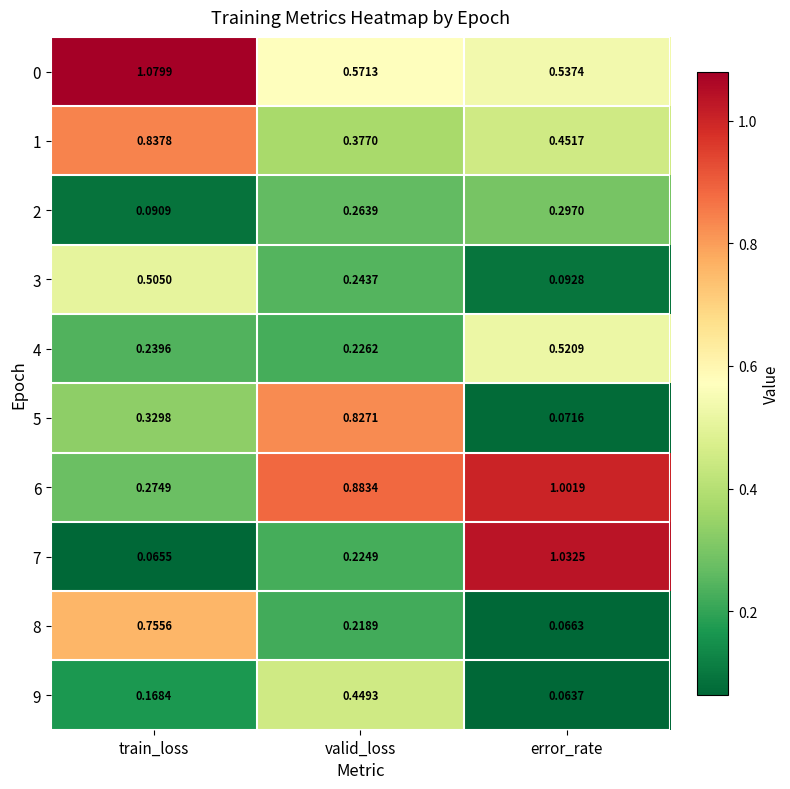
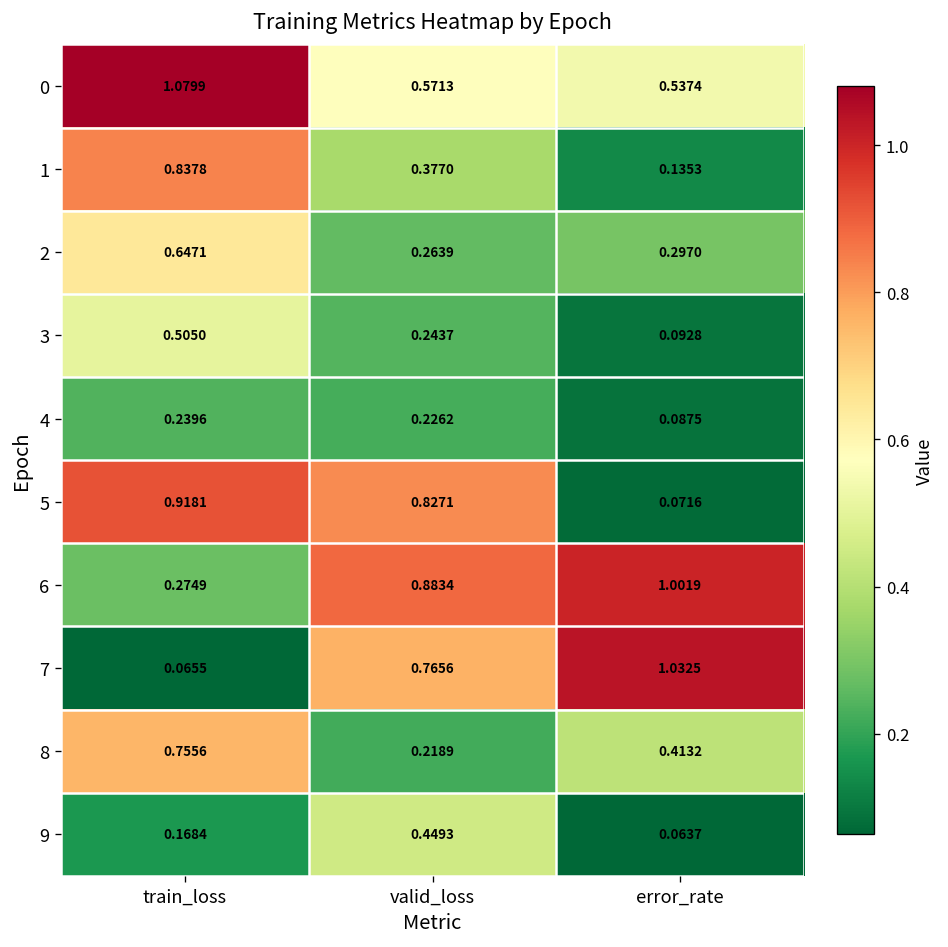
  {
    "0": {
      "train_loss": 1.0799,
      "valid_loss": 0.5713,
      "error_rate": 0.5374
    },
    "1": {
      "train_loss": 0.8378,
      "valid_loss": 0.3770,
-     "error_rate": 0.4517
+     "error_rate": 0.1353
    },
    "2": {
-     "train_loss": 0.0909,
+     "train_loss": 0.6471,
      "valid_loss": 0.2639,
      "error_rate": 0.2970
    },
    "3": {
      "train_loss": 0.5050,
      "valid_loss": 0.2437,
      "error_rate": 0.0928
    },
    "4": {
      "train_loss": 0.2396,
      "valid_loss": 0.2262,
-     "error_rate": 0.5209
+     "error_rate": 0.0875
    },
    "5": {
-     "train_loss": 0.3298,
+     "train_loss": 0.9181,
      "valid_loss": 0.8271,
      "error_rate": 0.0716
    },
    "6": {
      "train_loss": 0.2749,
      "valid_loss": 0.8834,
      "error_rate": 1.0019
    },
    "7": {
      "train_loss": 0.0655,
-     "valid_loss": 0.2249,
+     "valid_loss": 0.7656,
      "error_rate": 1.0325
    },
    "8": {
      "train_loss": 0.7556,
      "valid_loss": 0.2189,
-     "error_rate": 0.0663
+     "error_rate": 0.4132
    },
    "9": {
      "train_loss": 0.1684,
      "valid_loss": 0.4493,
      "error_rate": 0.0637
    }
  }
